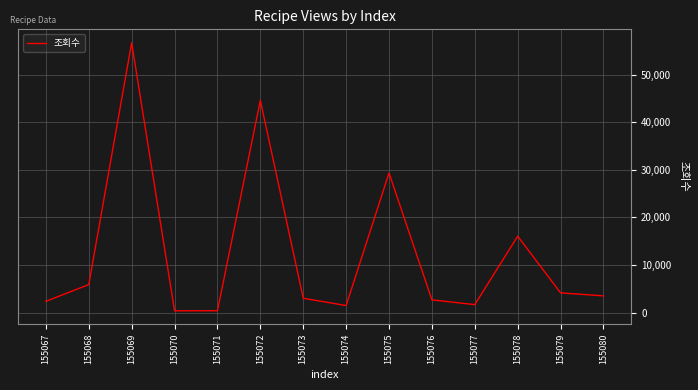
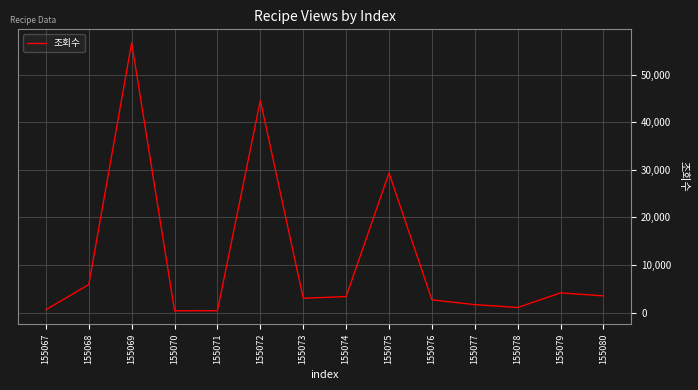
  {
-   "155067": "2,000",
+   "155067": "1,000",
    "155068": "6,000",
    "155069": "57,000",
    "155070": "0",
    "155071": "0",
    "155072": "45,000",
    "155073": "3,000",
-   "155074": "1,000",
+   "155074": "3,000",
    "155075": "29,000",
    "155076": "3,000",
    "155077": "2,000",
-   "155078": "16,000",
+   "155078": "1,000",
    "155079": "4,000",
    "155080": "4,000"
  }
